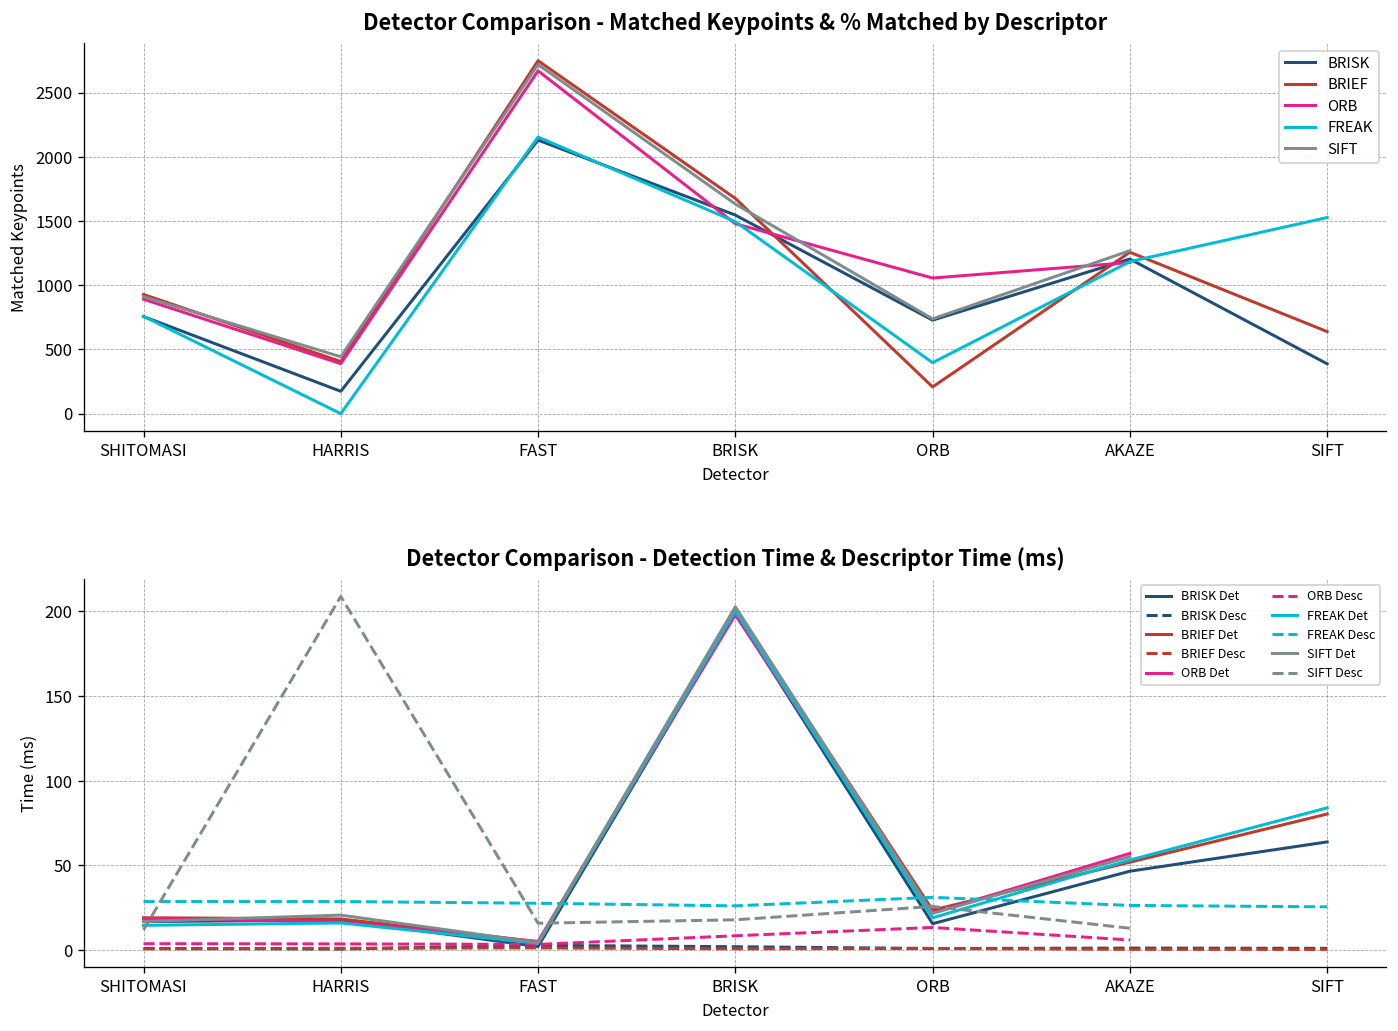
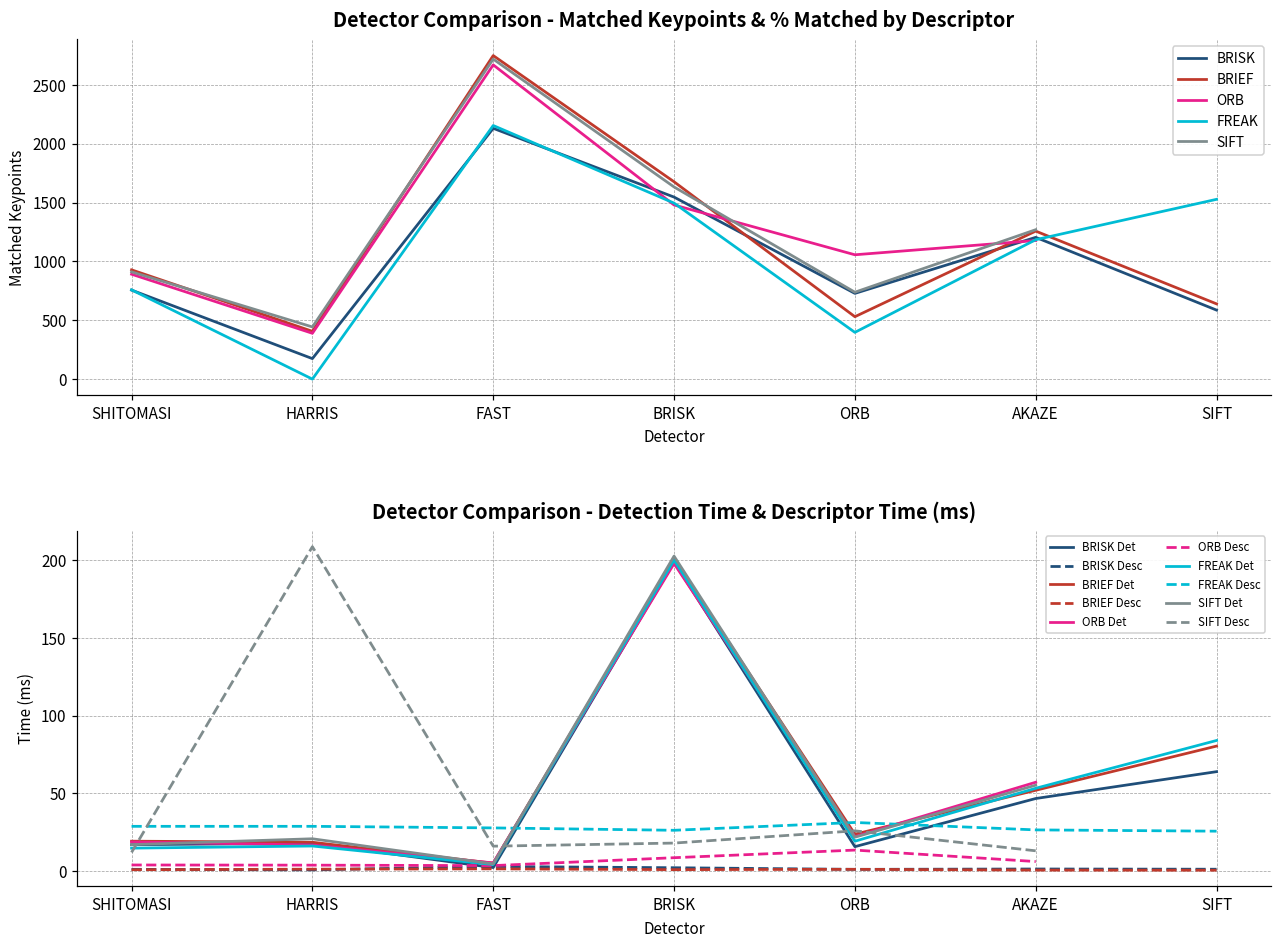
  {
    "Detector Comparison - Matched Keypoints & % Matched by Descriptor": {
      "BRISK": {
        "HARRIS": 170,
        "FAST": 2130,
        "BRISK": 1550,
-       "SIFT": 390
+       "SIFT": 590
      },
      "BRIEF": {
        "FAST": 2750,
        "BRISK": 1680,
-       "ORB": 210,
+       "ORB": 530,
        "SIFT": 640
      },
      "ORB": {
        "FAST": 2670,
        "ORB": 1060
      },
      "FREAK": {
        "HARRIS": 0,
        "FAST": 2150,
        "ORB": 400,
        "SIFT": 1530
      },
      "SIFT": {
        "HARRIS": 440,
        "FAST": 2720,
        "BRISK": 1630
      }
    }
  }
